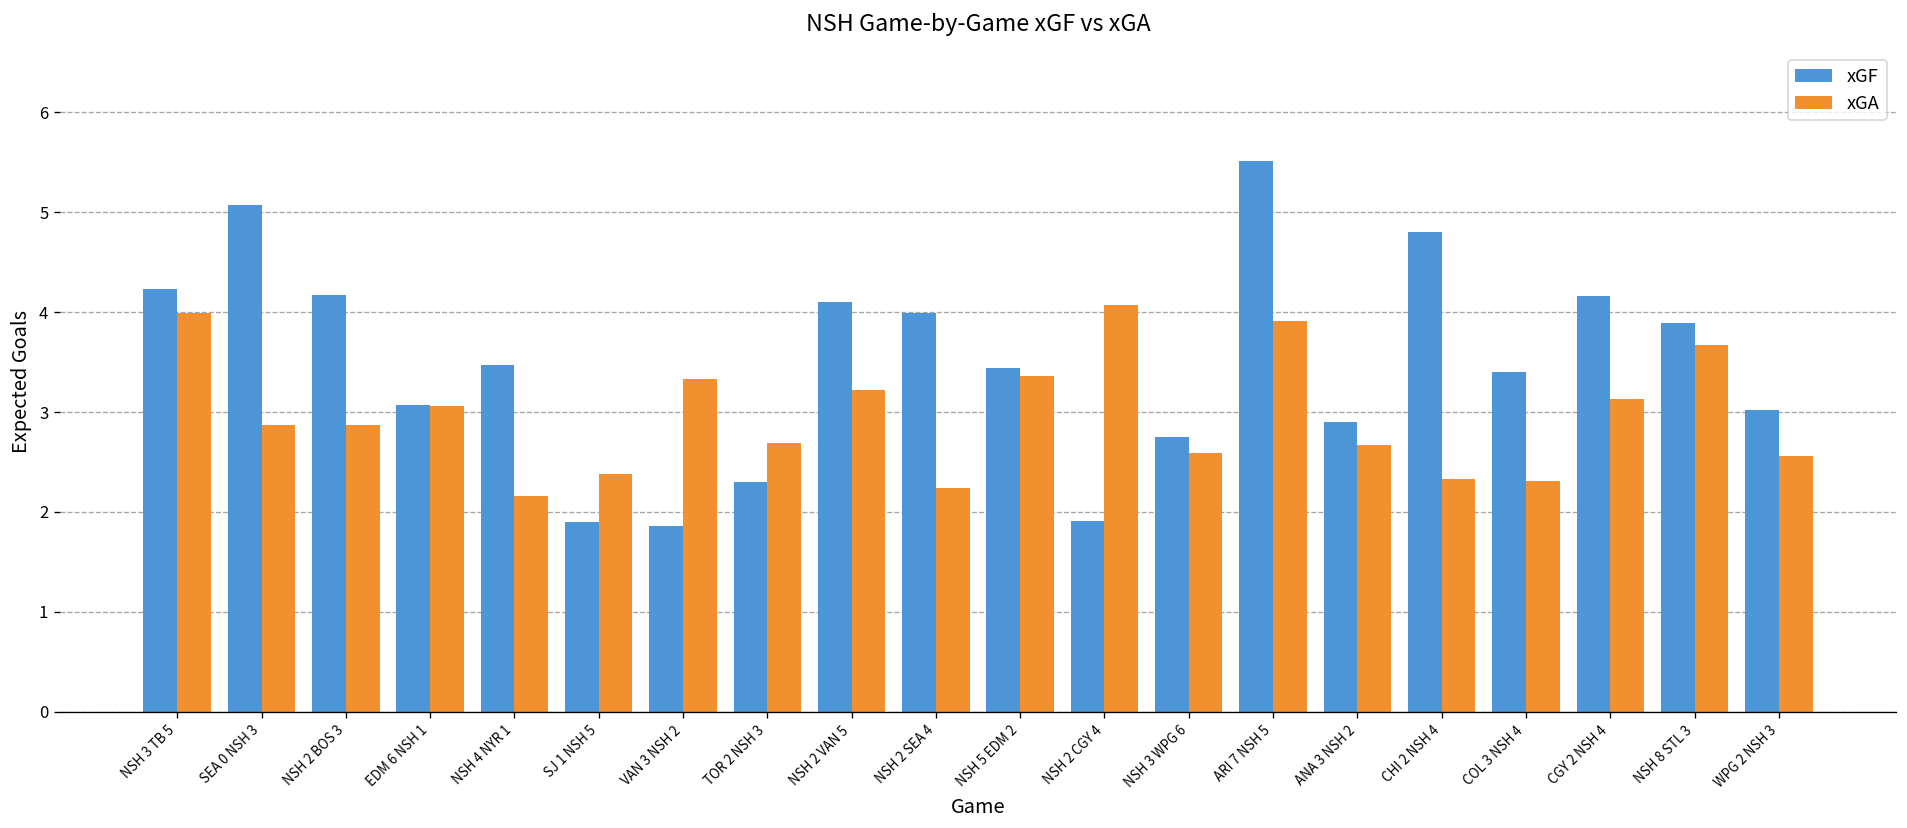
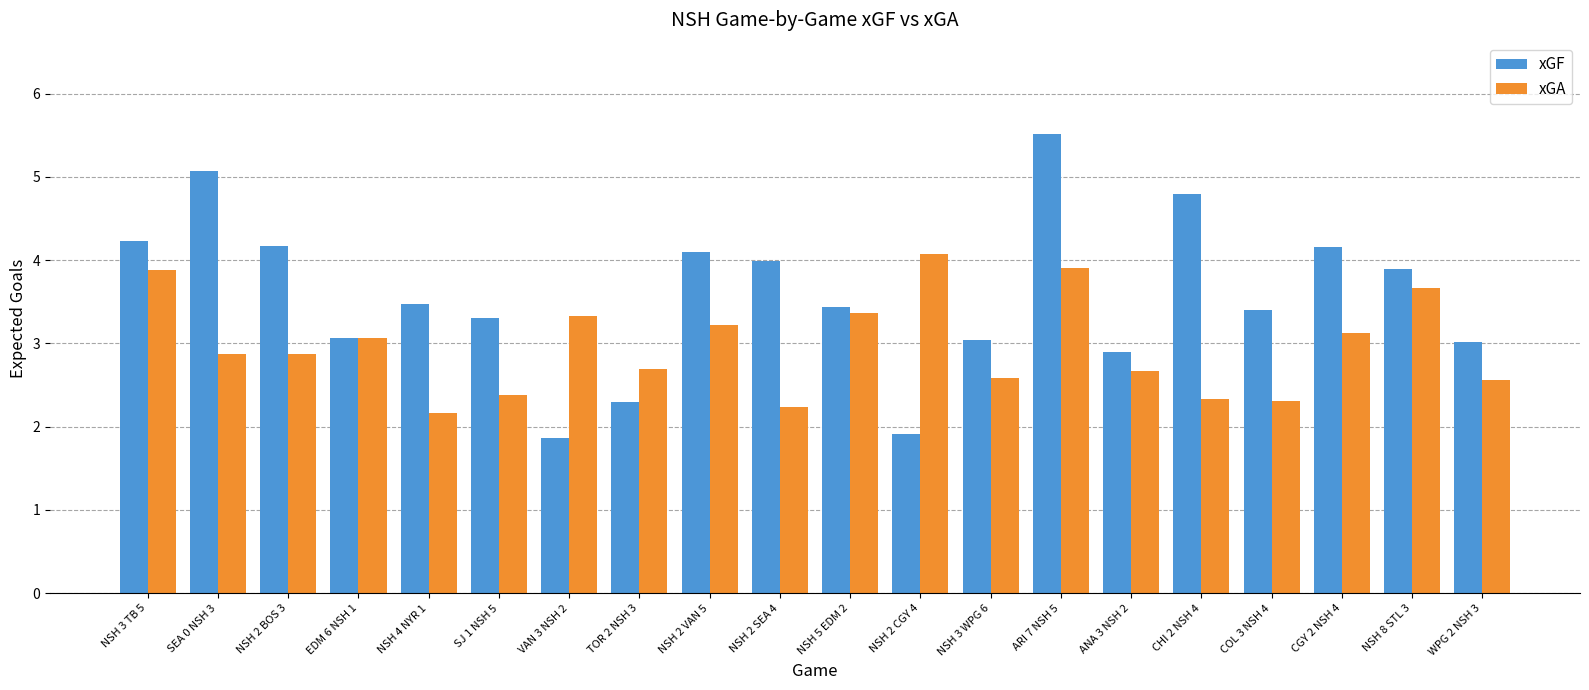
  {
    "xGF": {
      "NSH 3 TB 5": 4.2,
      "SEA 0 NSH 3": 5.1,
      "NSH 2 BOS 3": 4.2,
      "EDM 6 NSH 1": 3.1,
      "NSH 4 NYR 1": 3.5,
-     "SJ 1 NSH 5": 1.9,
+     "SJ 1 NSH 5": 3.3,
      "VAN 3 NSH 2": 1.9,
      "TOR 2 NSH 3": 2.3,
      "NSH 2 VAN 5": 4.1,
      "NSH 2 SEA 4": 4.0,
      "NSH 5 EDM 2": 3.4,
      "NSH 2 CGY 4": 1.9,
-     "NSH 3 WPG 6": 2.8,
+     "NSH 3 WPG 6": 3.0,
      "ARI 7 NSH 5": 5.5,
      "ANA 3 NSH 2": 2.9,
      "CHI 2 NSH 4": 4.8,
      "COL 3 NSH 4": 3.4,
      "CGY 2 NSH 4": 4.2,
      "NSH 8 STL 3": 3.9,
      "WPG 2 NSH 3": 3.0
    },
    "xGA": {
-     "NSH 3 TB 5": 4.0,
+     "NSH 3 TB 5": 3.9,
      "SEA 0 NSH 3": 2.9,
      "NSH 2 BOS 3": 2.9,
      "EDM 6 NSH 1": 3.1,
      "NSH 4 NYR 1": 2.2,
      "SJ 1 NSH 5": 2.4,
      "VAN 3 NSH 2": 3.3,
      "TOR 2 NSH 3": 2.7,
      "NSH 2 VAN 5": 3.2,
      "NSH 2 SEA 4": 2.2,
      "NSH 5 EDM 2": 3.4,
      "NSH 2 CGY 4": 4.1,
      "NSH 3 WPG 6": 2.6,
      "ARI 7 NSH 5": 3.9,
      "ANA 3 NSH 2": 2.7,
      "CHI 2 NSH 4": 2.3,
      "COL 3 NSH 4": 2.3,
      "CGY 2 NSH 4": 3.1,
      "NSH 8 STL 3": 3.7,
      "WPG 2 NSH 3": 2.6
    }
  }
